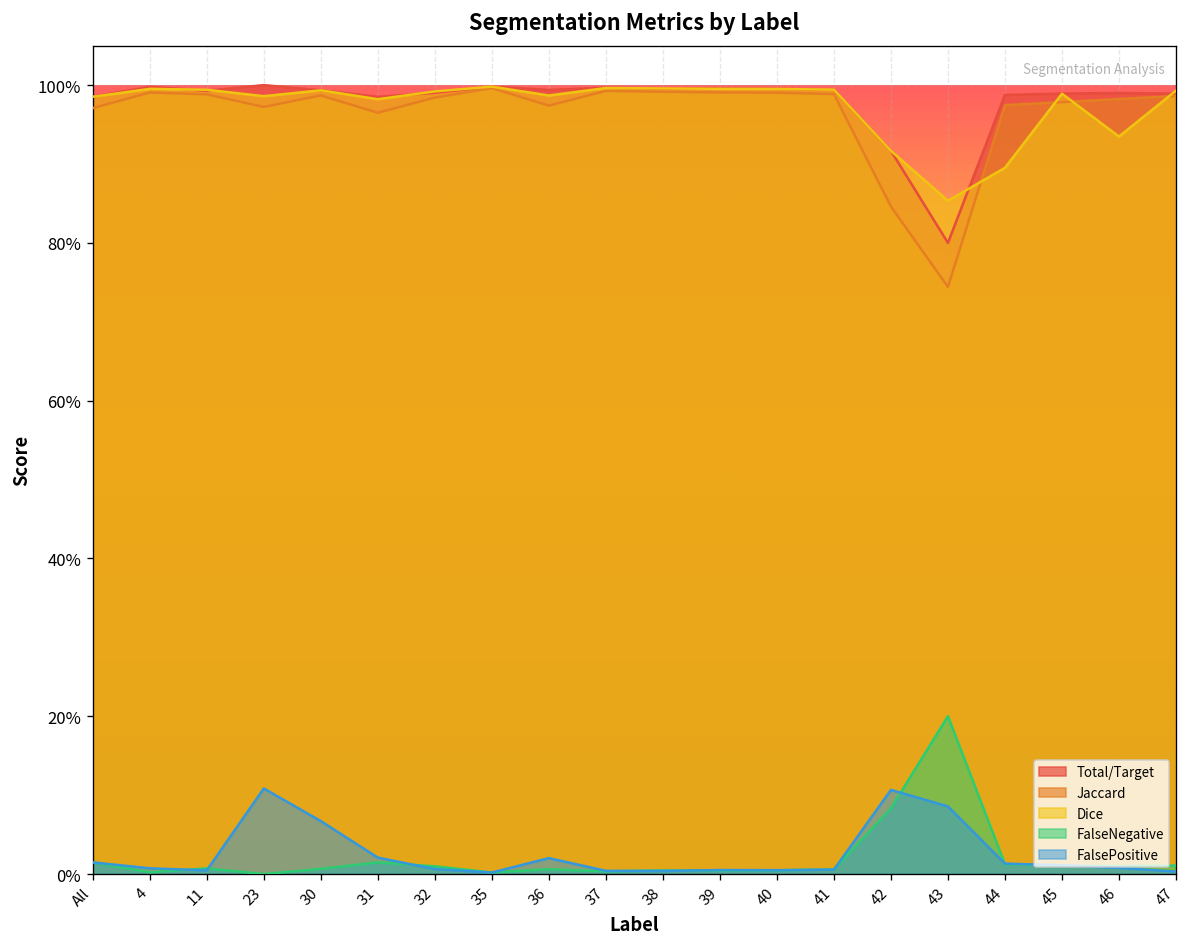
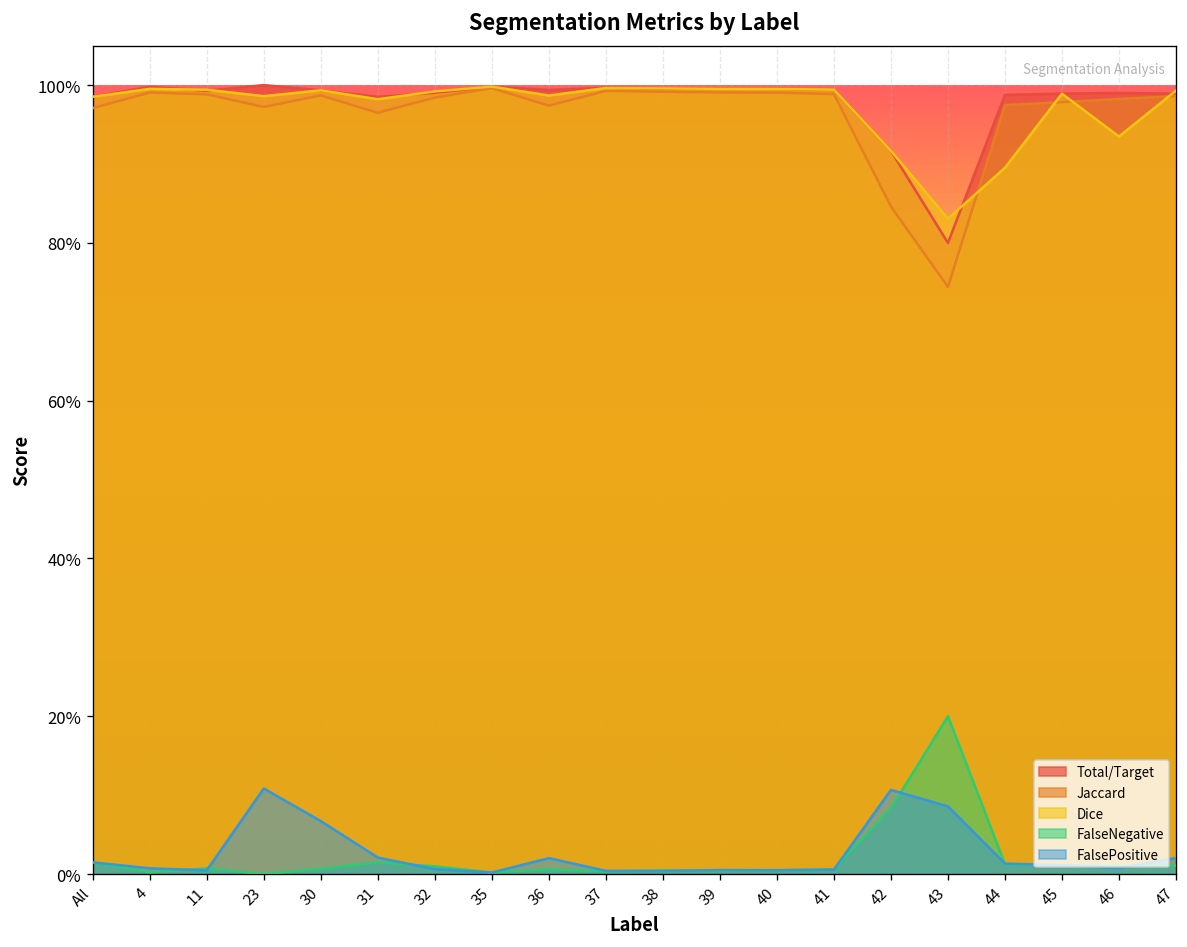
  {
    "Dice": {
      "23": "99%",
      "36": "99%",
-     "43": "85%",
+     "43": "83%",
      "44": "90%",
      "46": "93%"
    },
    "FalseNegative": {
      "4": "0%",
      "23": "0%",
      "30": "1%",
      "31": "1%",
      "36": "1%",
      "42": "8%",
      "43": "20%",
      "47": "1%"
    },
    "FalsePositive": {
      "4": "1%",
      "23": "11%",
      "30": "7%",
      "31": "2%",
      "36": "2%",
      "42": "11%",
      "43": "9%",
-     "47": "0%"
+     "47": "2%"
    }
  }
